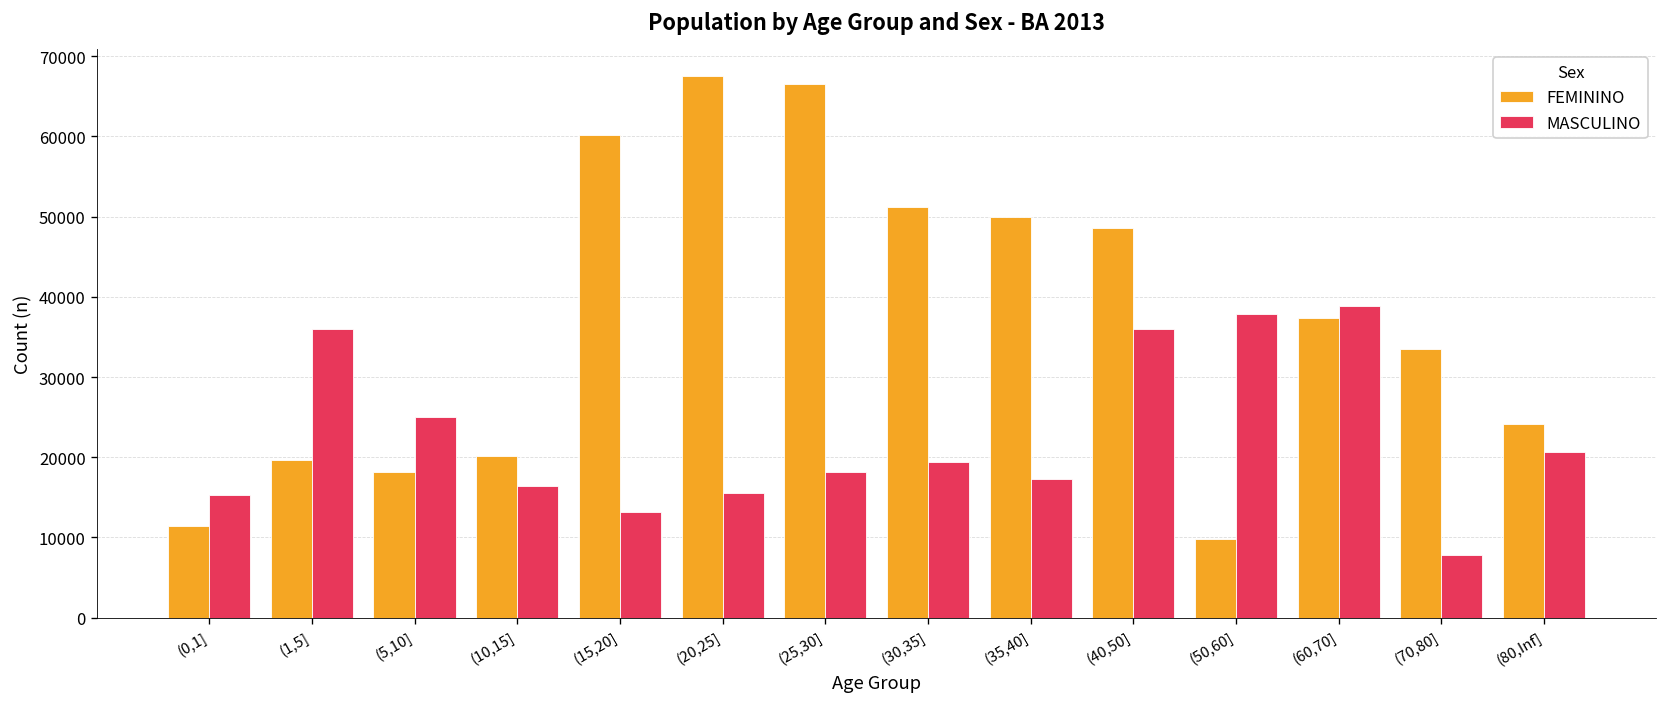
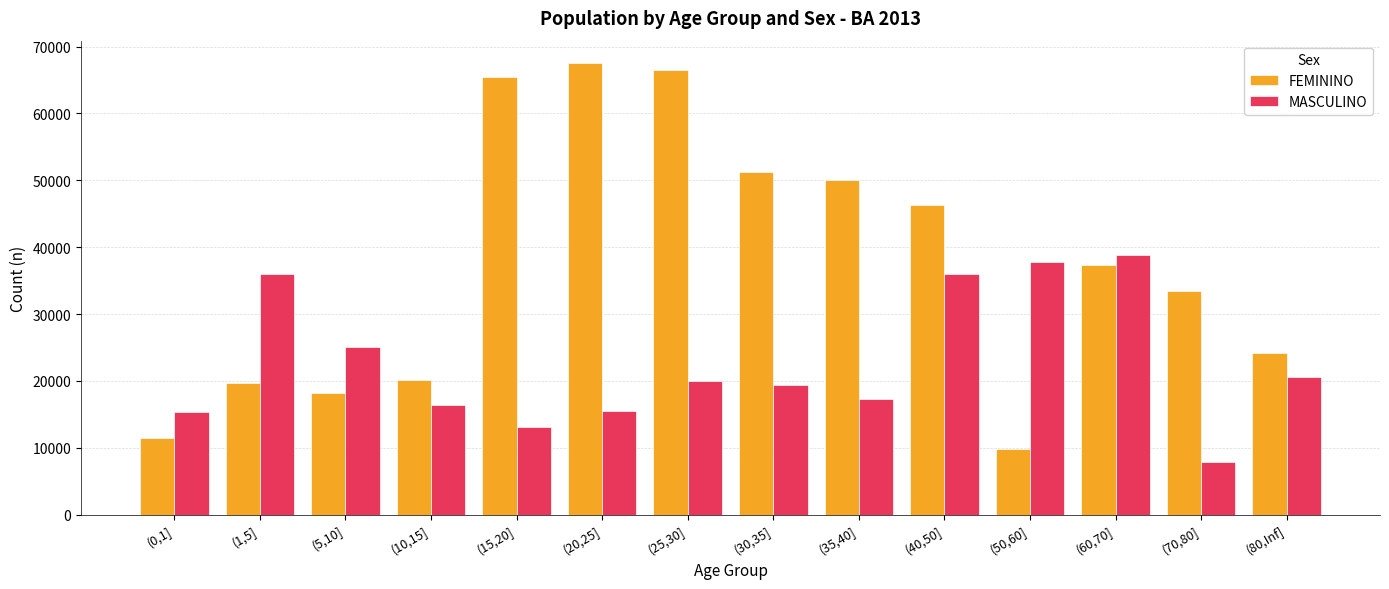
  {
    "FEMININO": {
      "(0,1]": 11000,
      "(1,5]": 20000,
      "(5,10]": 18000,
      "(10,15]": 20000,
-     "(15,20]": 60000,
+     "(15,20]": 65000,
      "(20,25]": 68000,
      "(25,30]": 67000,
      "(30,35]": 51000,
      "(35,40]": 50000,
-     "(40,50]": 49000,
+     "(40,50]": 46000,
      "(50,60]": 10000,
      "(60,70]": 37000,
      "(70,80]": 33000,
      "(80,Inf]": 24000
    },
    "MASCULINO": {
      "(0,1]": 15000,
      "(1,5]": 36000,
      "(5,10]": 25000,
      "(10,15]": 16000,
      "(15,20]": 13000,
      "(20,25]": 15000,
-     "(25,30]": 18000,
+     "(25,30]": 20000,
      "(30,35]": 19000,
      "(35,40]": 17000,
      "(40,50]": 36000,
      "(50,60]": 38000,
      "(60,70]": 39000,
      "(70,80]": 8000,
      "(80,Inf]": 21000
    }
  }
